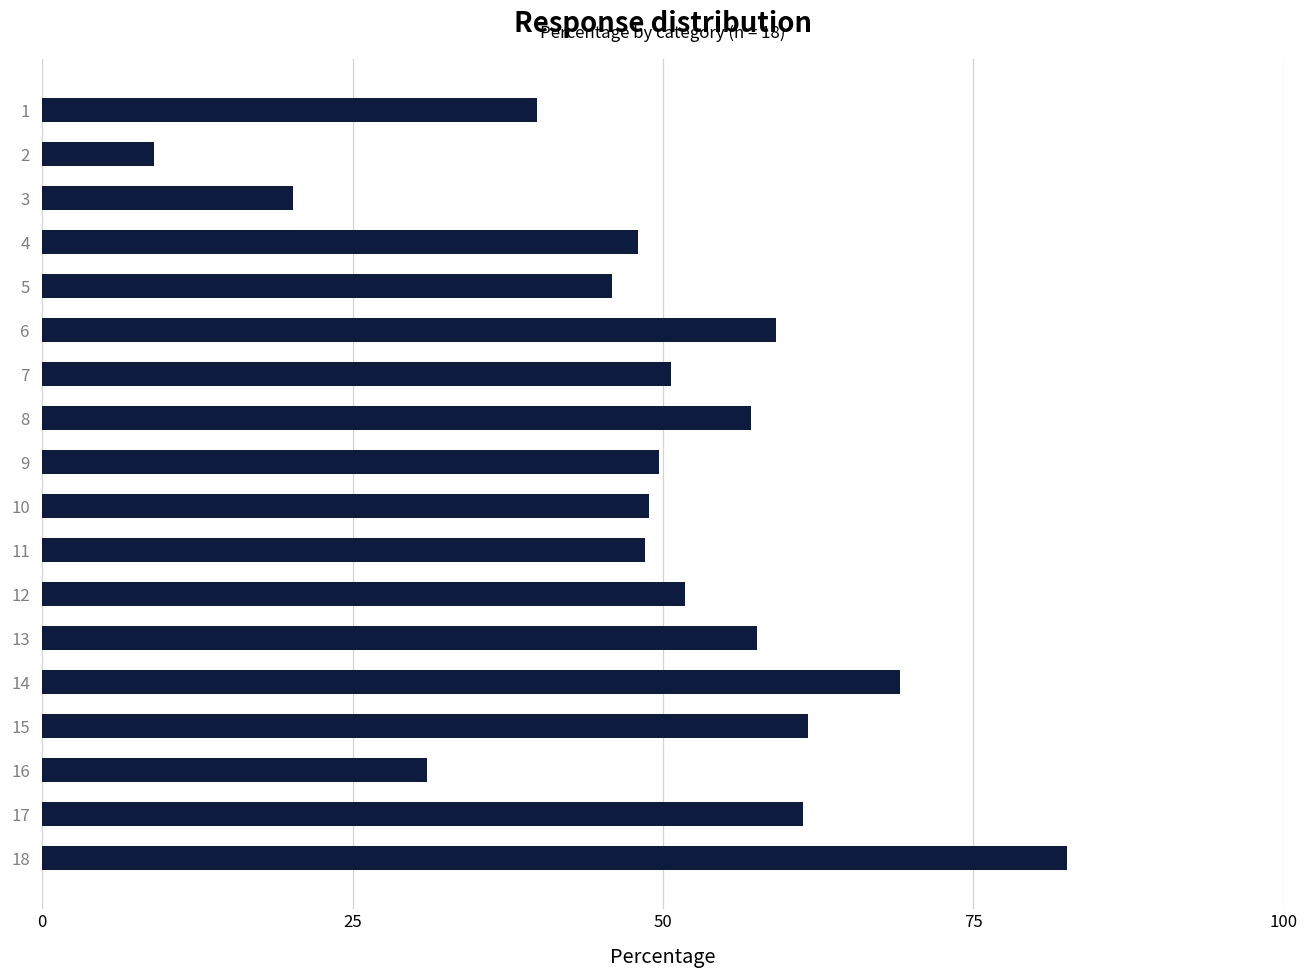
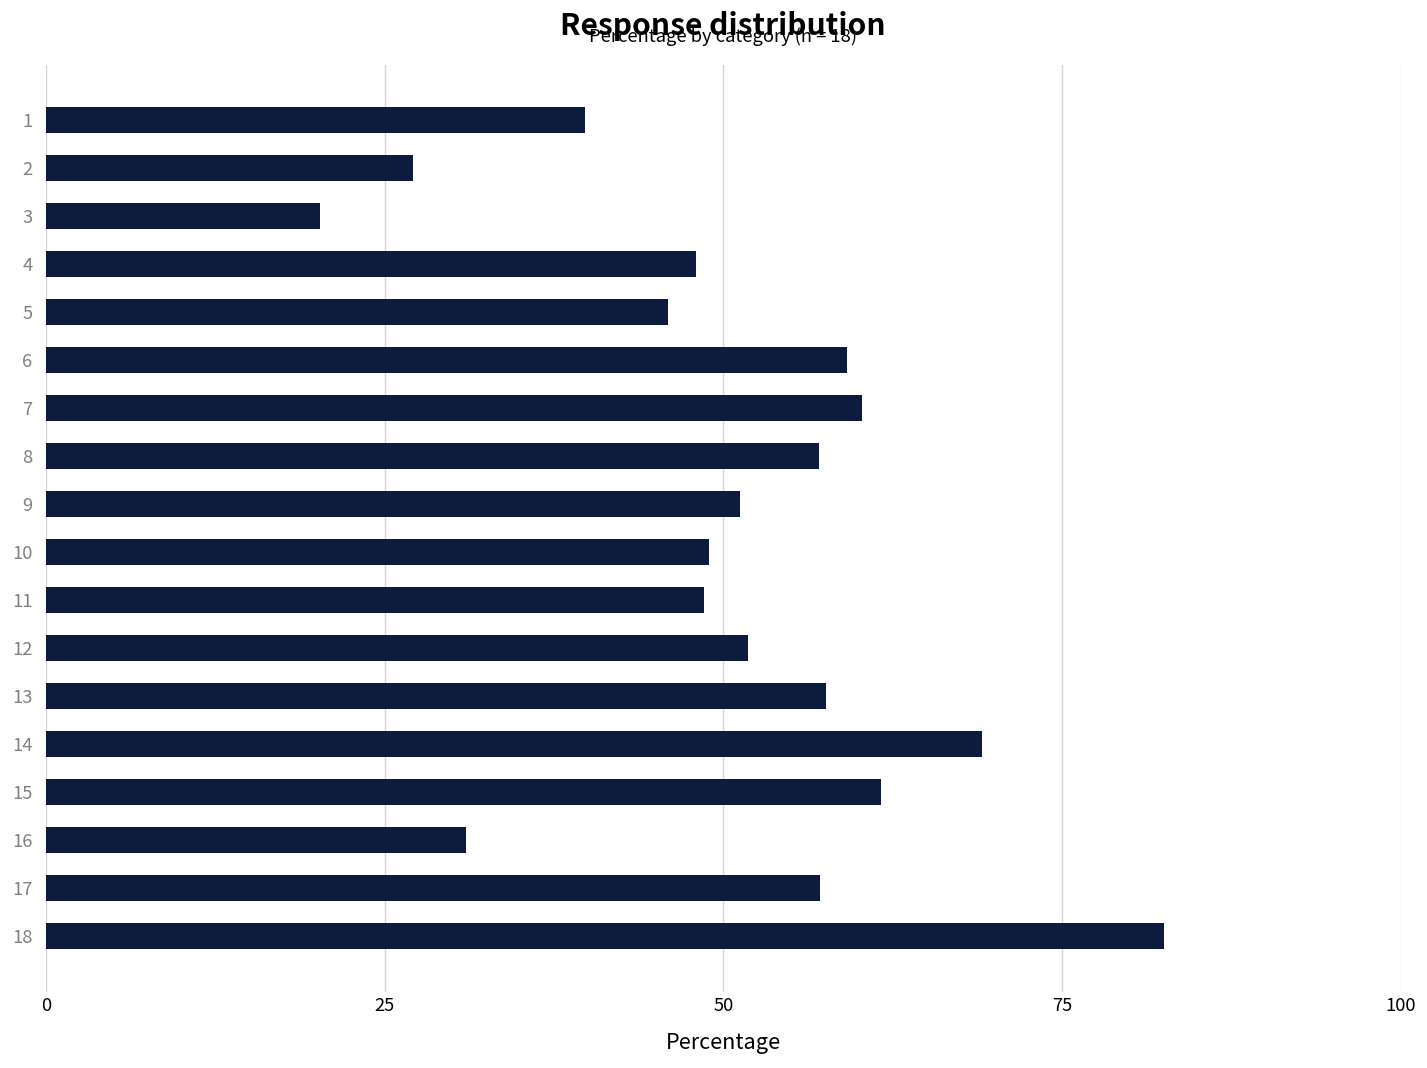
  {
    "1": 39.8,
-   "2": 9.0,
+   "2": 27.1,
    "3": 20.2,
    "4": 48.0,
    "5": 45.9,
    "6": 59.1,
-   "7": 50.7,
+   "7": 60.3,
    "8": 57.1,
-   "9": 49.7,
+   "9": 51.2,
    "10": 48.9,
    "11": 48.6,
    "12": 51.8,
    "13": 57.6,
    "14": 69.1,
    "15": 61.7,
    "16": 31.0,
-   "17": 61.3,
+   "17": 57.1,
    "18": 82.6
  }
